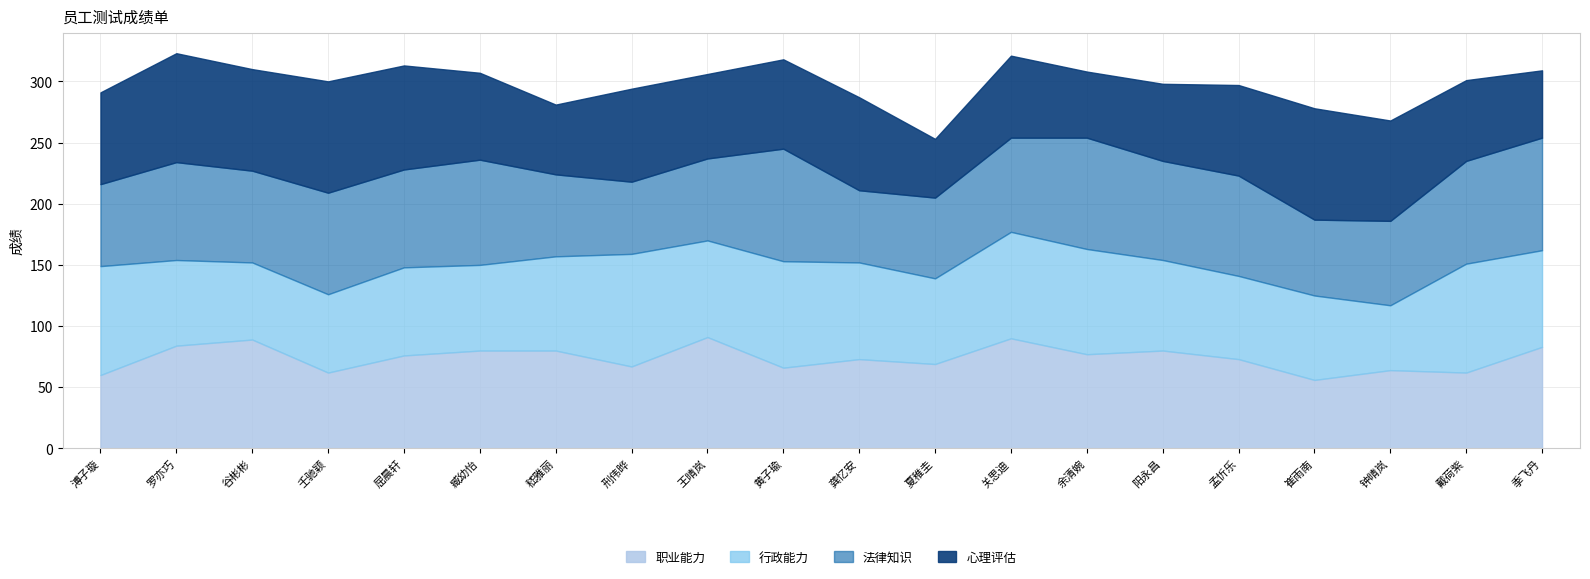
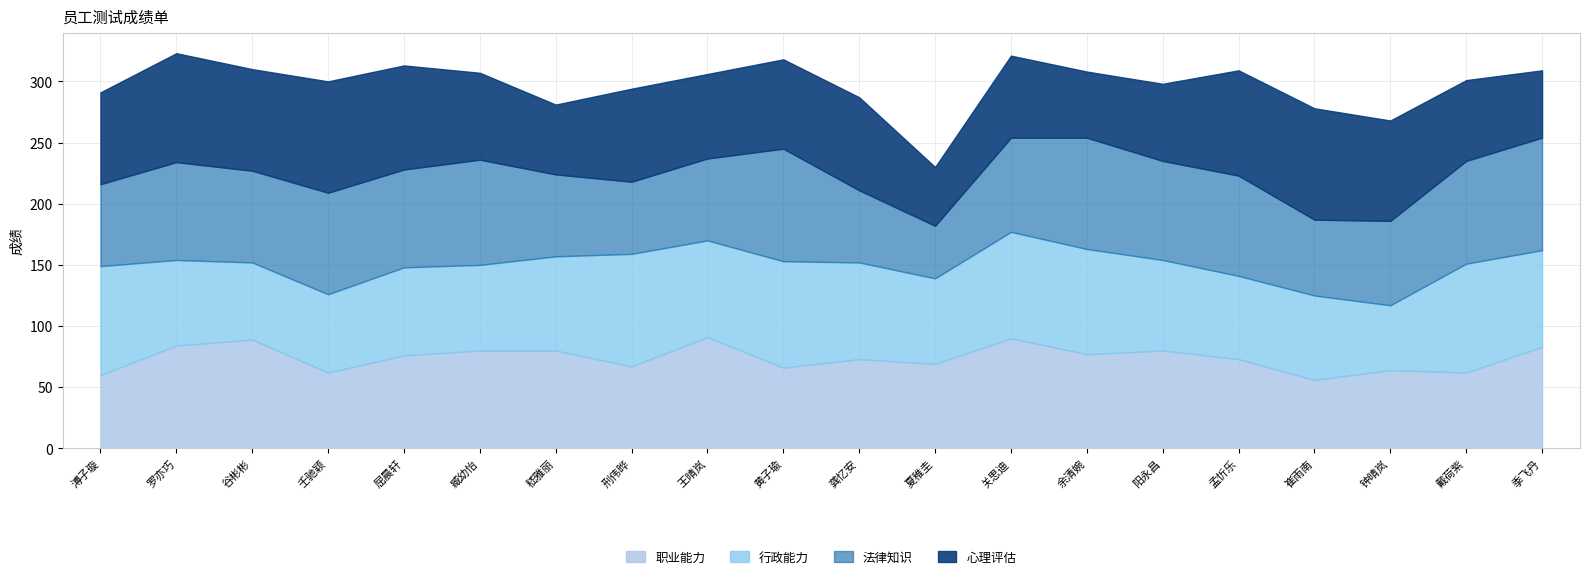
  {
    "法律知识": {
      "溥子璇": 67,
      "罗亦巧": 80,
      "谷彬彬": 75,
      "壬驰颖": 83,
      "屈晨轩": 80,
      "臧幼怡": 86,
      "嵇雅丽": 67,
      "刑伟晔": 59,
      "王晴岚": 67,
      "黄子瑜": 92,
      "龚忆安": 59,
-     "夏稚圭": 66,
+     "夏稚圭": 43,
      "关思迪": 77,
      "余清婉": 91,
      "阳永昌": 81,
      "孟忻乐": 82,
      "崔雨南": 62,
      "钟晴岚": 69,
      "戴荷紫": 84,
      "季飞丹": 92
    },
    "心理评估": {
      "溥子璇": 75,
      "罗亦巧": 89,
      "谷彬彬": 83,
      "壬驰颖": 91,
      "屈晨轩": 85,
      "臧幼怡": 71,
      "嵇雅丽": 57,
      "刑伟晔": 76,
      "王晴岚": 69,
      "黄子瑜": 73,
      "龚忆安": 76,
      "夏稚圭": 48,
      "关思迪": 67,
      "余清婉": 54,
      "阳永昌": 63,
-     "孟忻乐": 74,
+     "孟忻乐": 86,
      "崔雨南": 91,
      "钟晴岚": 82,
      "戴荷紫": 66,
      "季飞丹": 55
    }
  }
